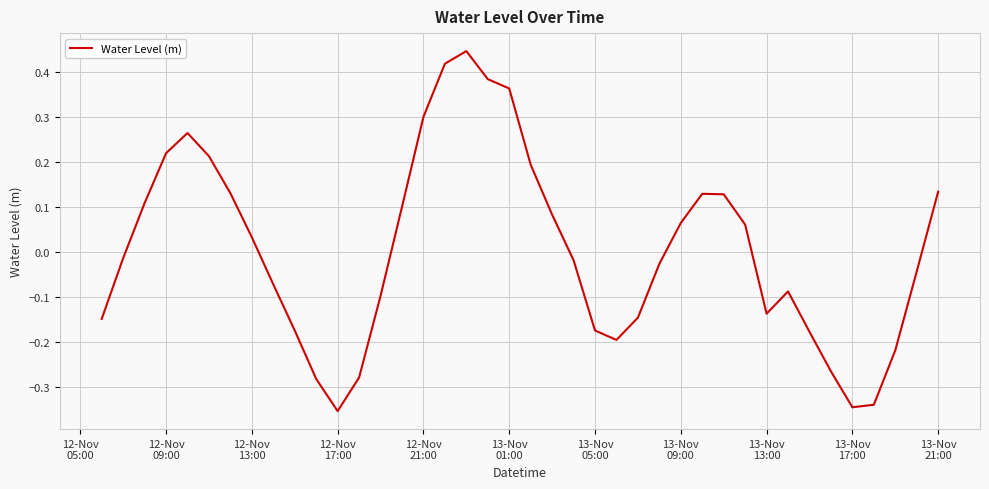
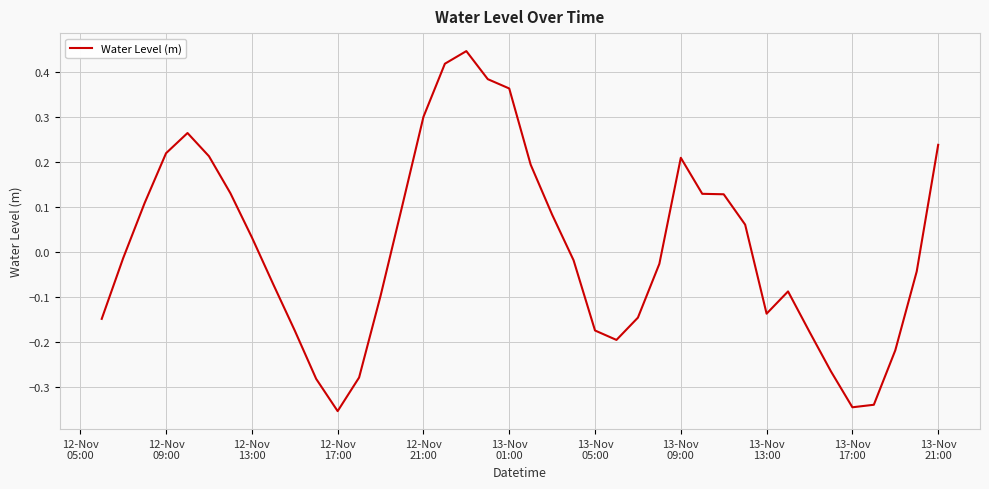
  {
    "12-Nov 09:00": 0.22,
    "12-Nov 13:00": 0.03,
    "12-Nov 17:00": -0.35,
    "12-Nov 21:00": 0.30,
    "13-Nov 01:00": 0.36,
    "13-Nov 05:00": -0.17,
-   "13-Nov 09:00": 0.06,
+   "13-Nov 09:00": 0.21,
    "13-Nov 13:00": -0.14,
    "13-Nov 17:00": -0.34,
-   "13-Nov 21:00": 0.13
+   "13-Nov 21:00": 0.24
  }
